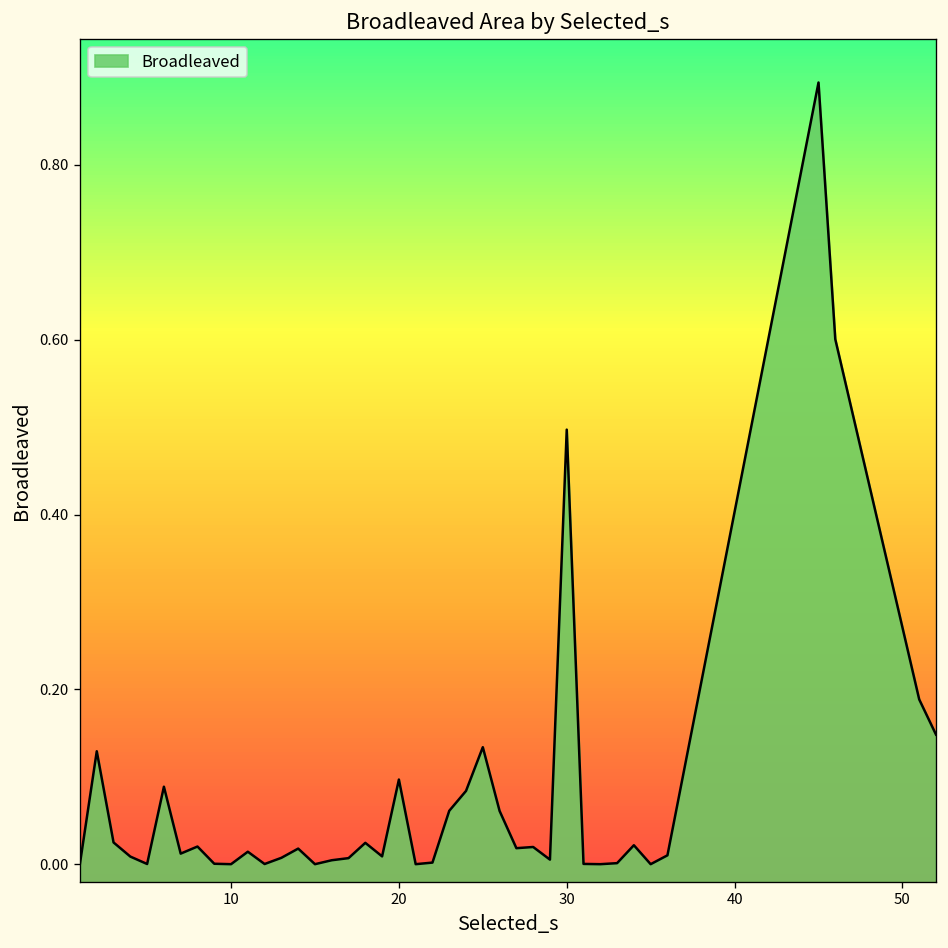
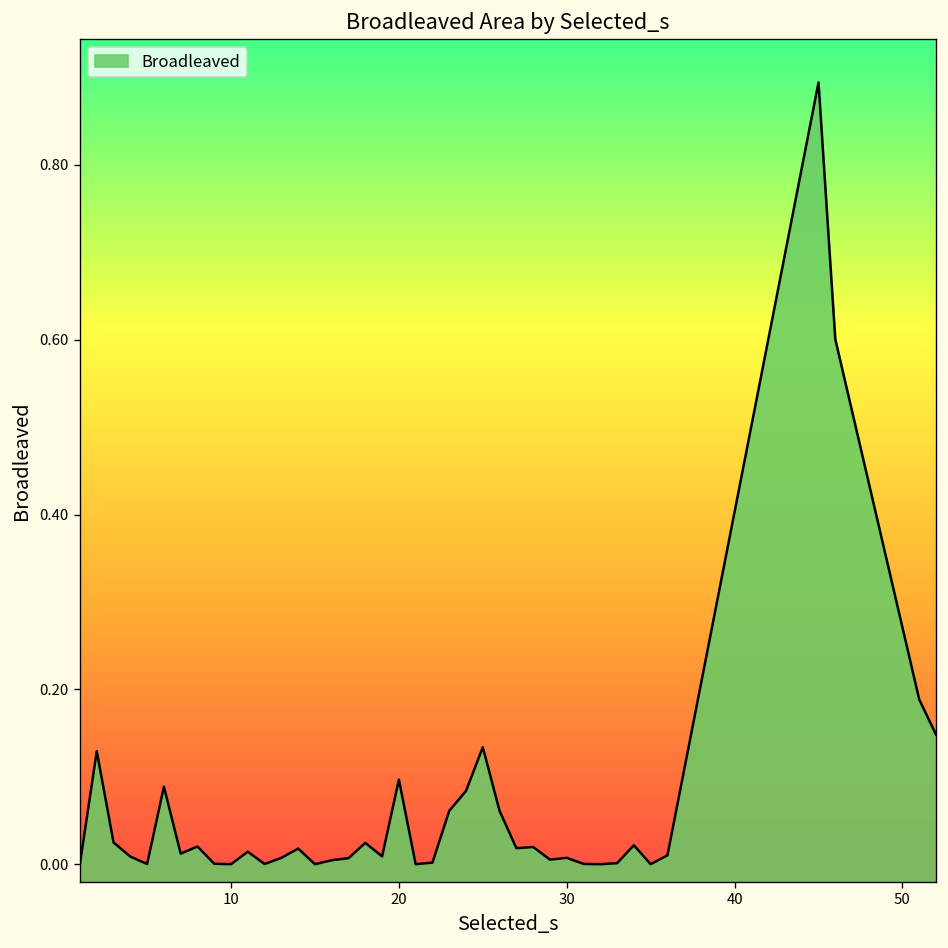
  {
    "10": 0.00,
    "20": 0.10,
-   "30": 0.50
+   "30": 0.01
  }
